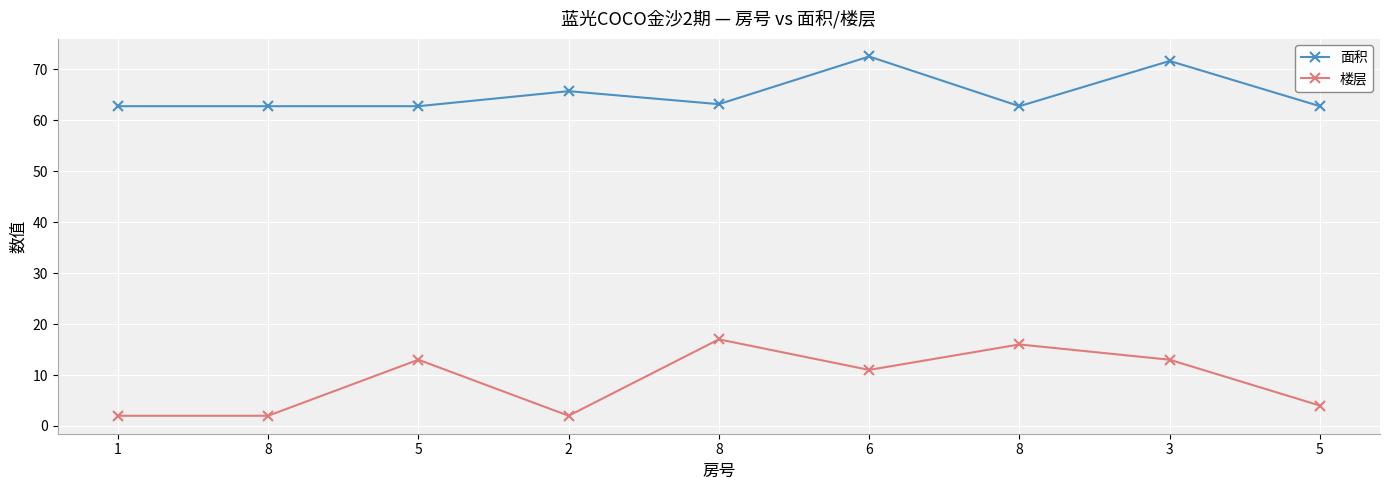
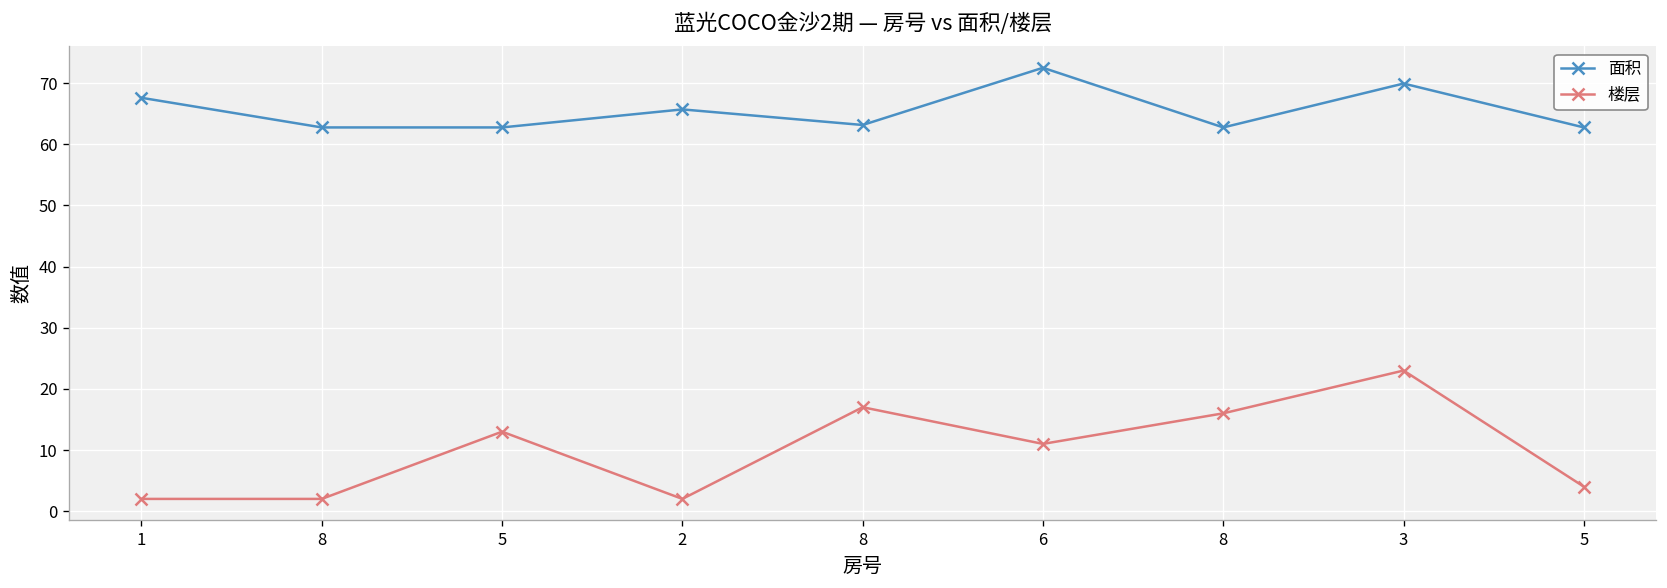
  {
    "面积": {
-     "1": 63,
+     "1": 68,
      "2": 66,
      "6": 73,
-     "3": 72
+     "3": 70
    },
    "楼层": {
      "1": 2,
      "2": 2,
      "6": 11,
-     "3": 13
+     "3": 23
    }
  }
